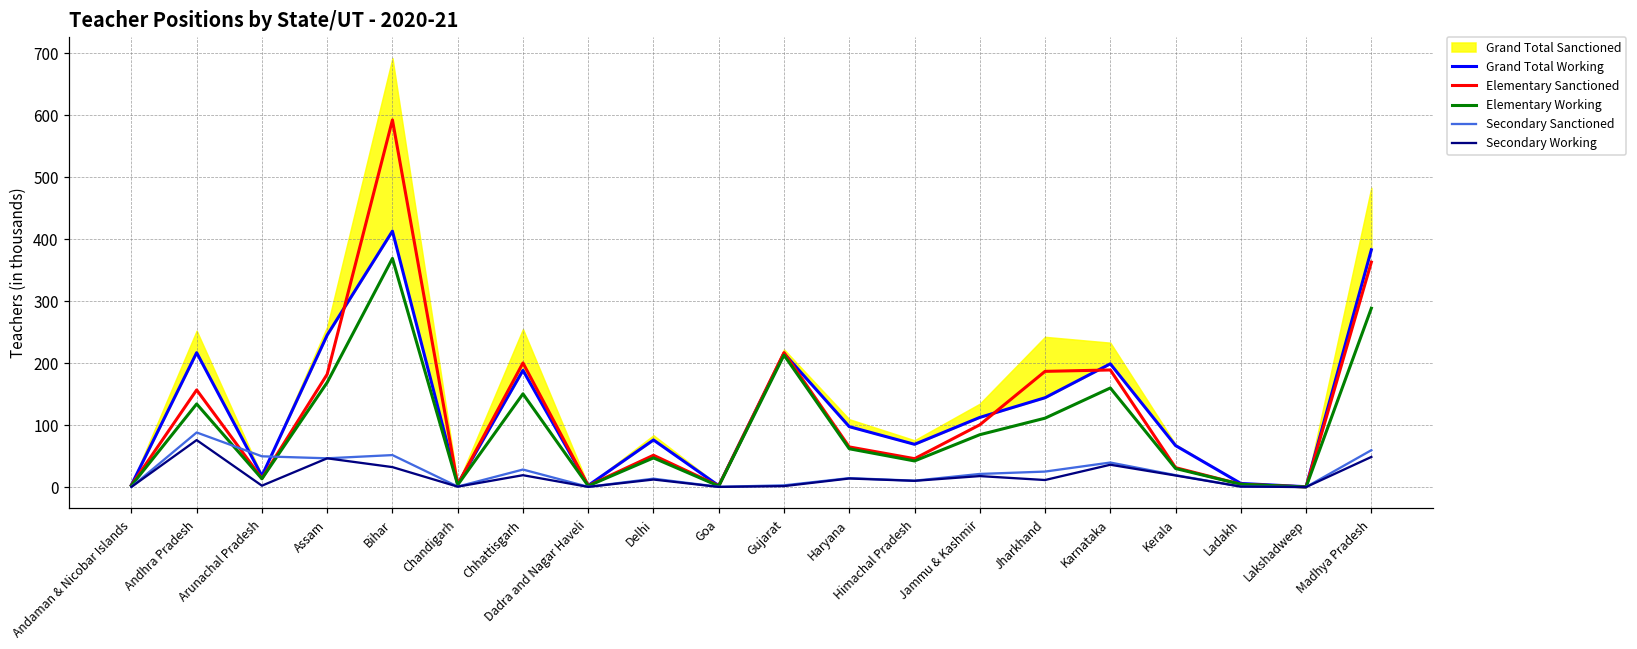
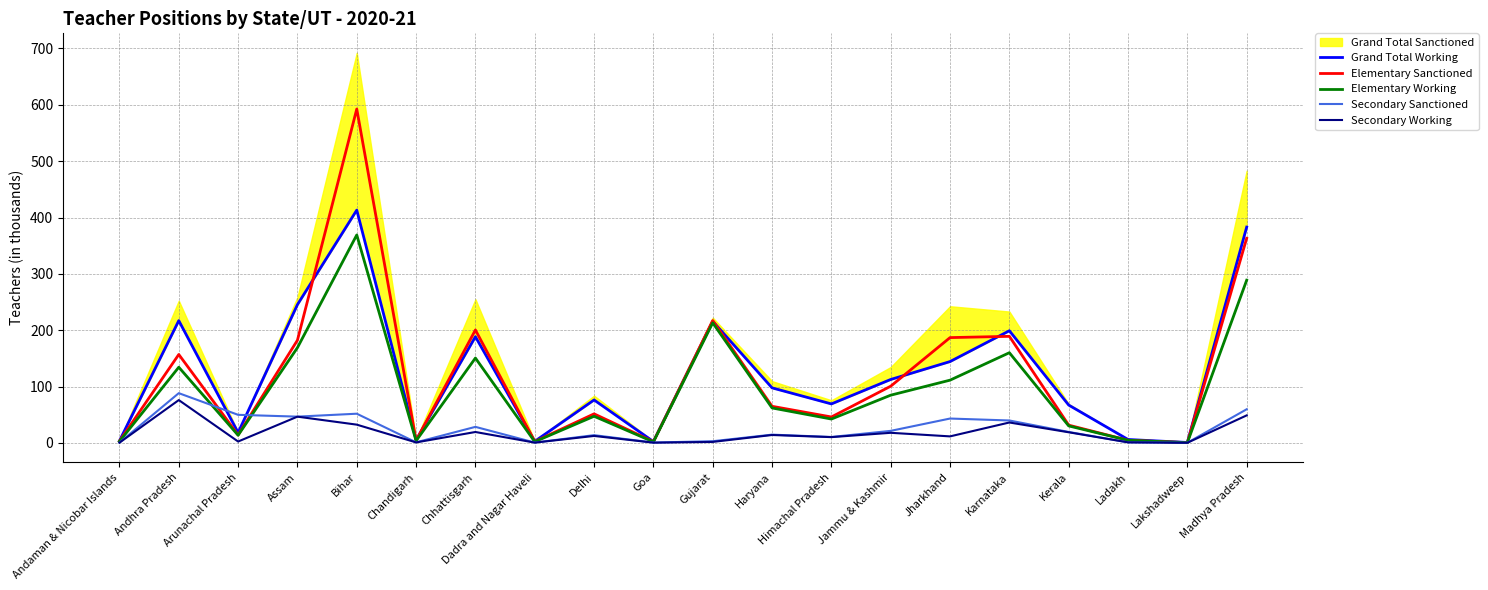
  {
    "Grand Total Working": {
      "Andhra Pradesh": 220,
      "Assam": 250,
      "Bihar": 410,
      "Chhattisgarh": 190,
      "Delhi": 80,
      "Haryana": 100,
      "Himachal Pradesh": 70,
      "Jammu & Kashmir": 110,
      "Jharkhand": 140,
      "Karnataka": 200,
      "Madhya Pradesh": 380
    },
    "Elementary Sanctioned": {
      "Andhra Pradesh": 160,
      "Assam": 180,
      "Bihar": 590,
      "Chhattisgarh": 200,
      "Jammu & Kashmir": 100,
      "Jharkhand": 190,
      "Karnataka": 190,
      "Madhya Pradesh": 360
    },
    "Elementary Working": {
      "Andhra Pradesh": 130,
      "Assam": 170,
      "Bihar": 370,
      "Chhattisgarh": 150,
      "Jammu & Kashmir": 80,
      "Jharkhand": 110,
      "Karnataka": 160,
      "Madhya Pradesh": 290
    },
    "Secondary Sanctioned": {
      "Andhra Pradesh": 90,
      "Arunachal Pradesh": 50,
      "Bihar": 50,
      "Chhattisgarh": 30,
-     "Jharkhand": 30,
+     "Jharkhand": 40,
      "Madhya Pradesh": 60
    },
    "Secondary Working": {
      "Andhra Pradesh": 80,
      "Arunachal Pradesh": 0,
      "Bihar": 30,
      "Chhattisgarh": 20,
      "Jharkhand": 10,
      "Madhya Pradesh": 50
    }
  }
